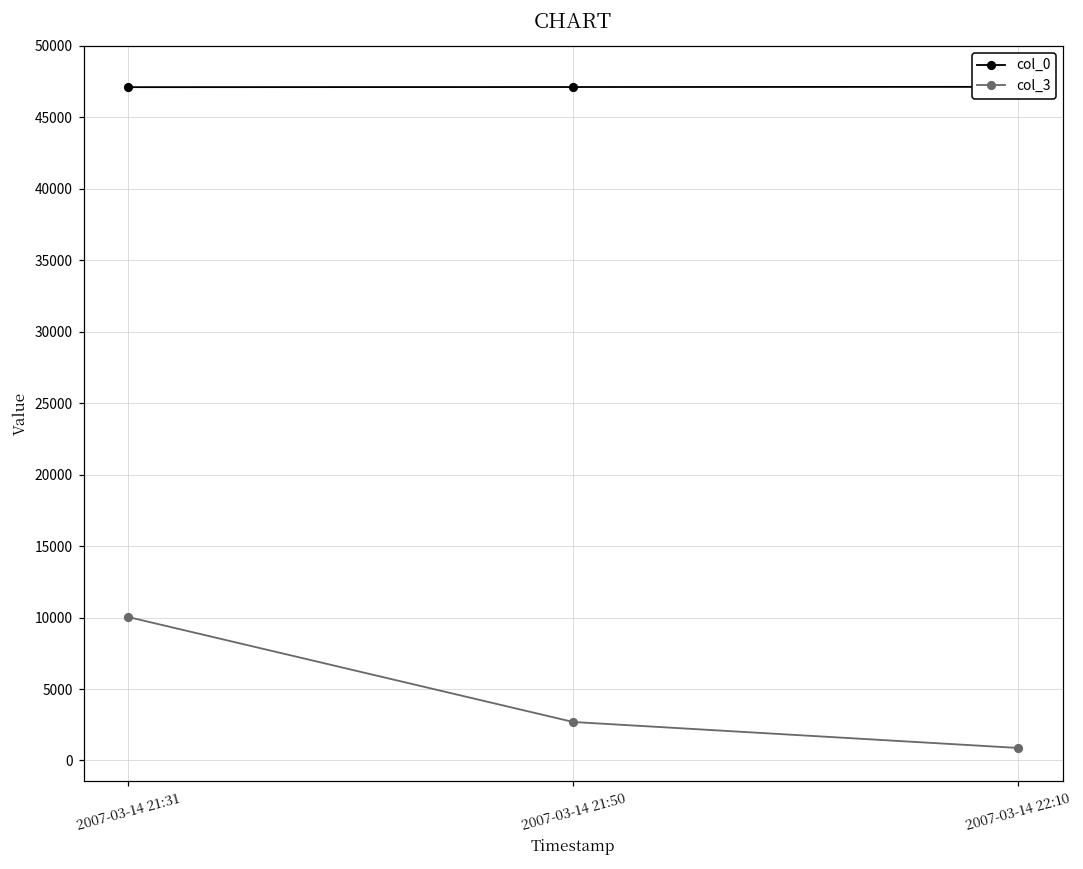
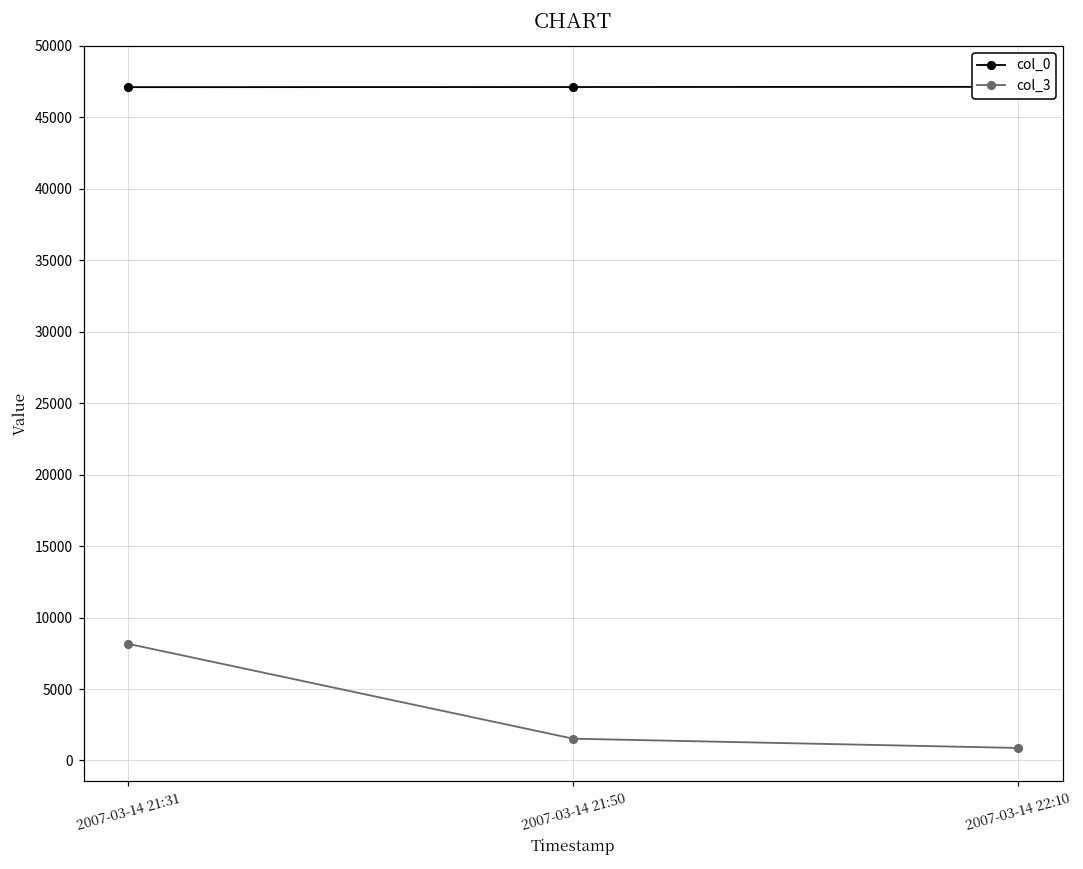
  {
    "col_0": {
      "2007-03-14 21:31": 47100,
      "2007-03-14 21:50": 47100
    },
    "col_3": {
-     "2007-03-14 21:31": 10000,
-     "2007-03-14 21:50": 2700,
+     "2007-03-14 21:31": 8200,
+     "2007-03-14 21:50": 1500,
      "2007-03-14 22:10": 900
    }
  }
